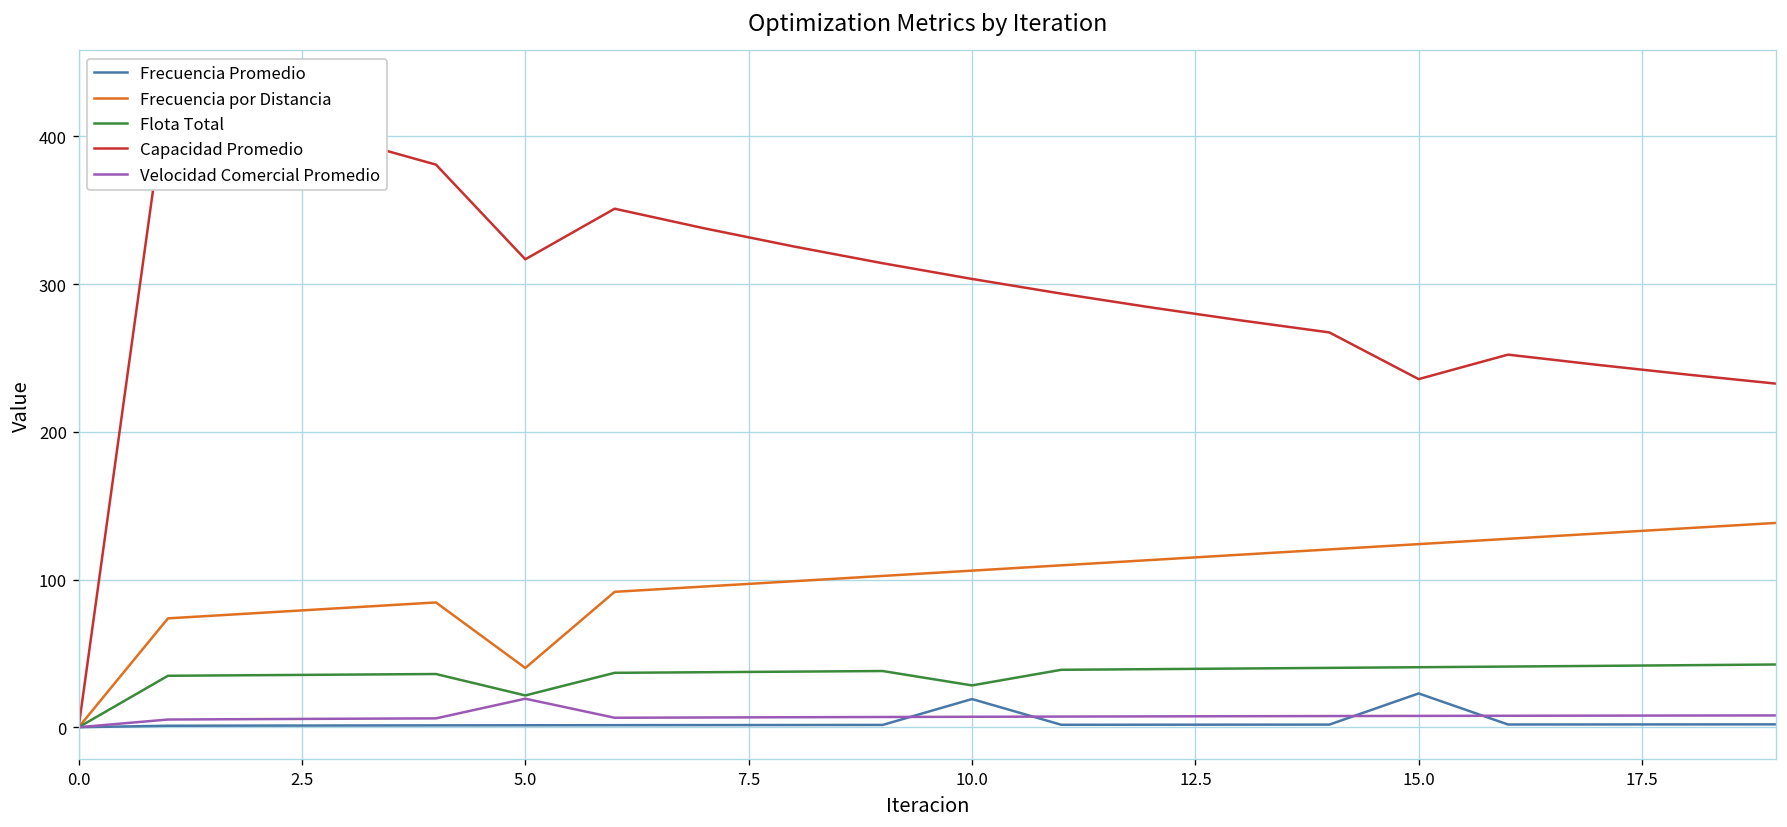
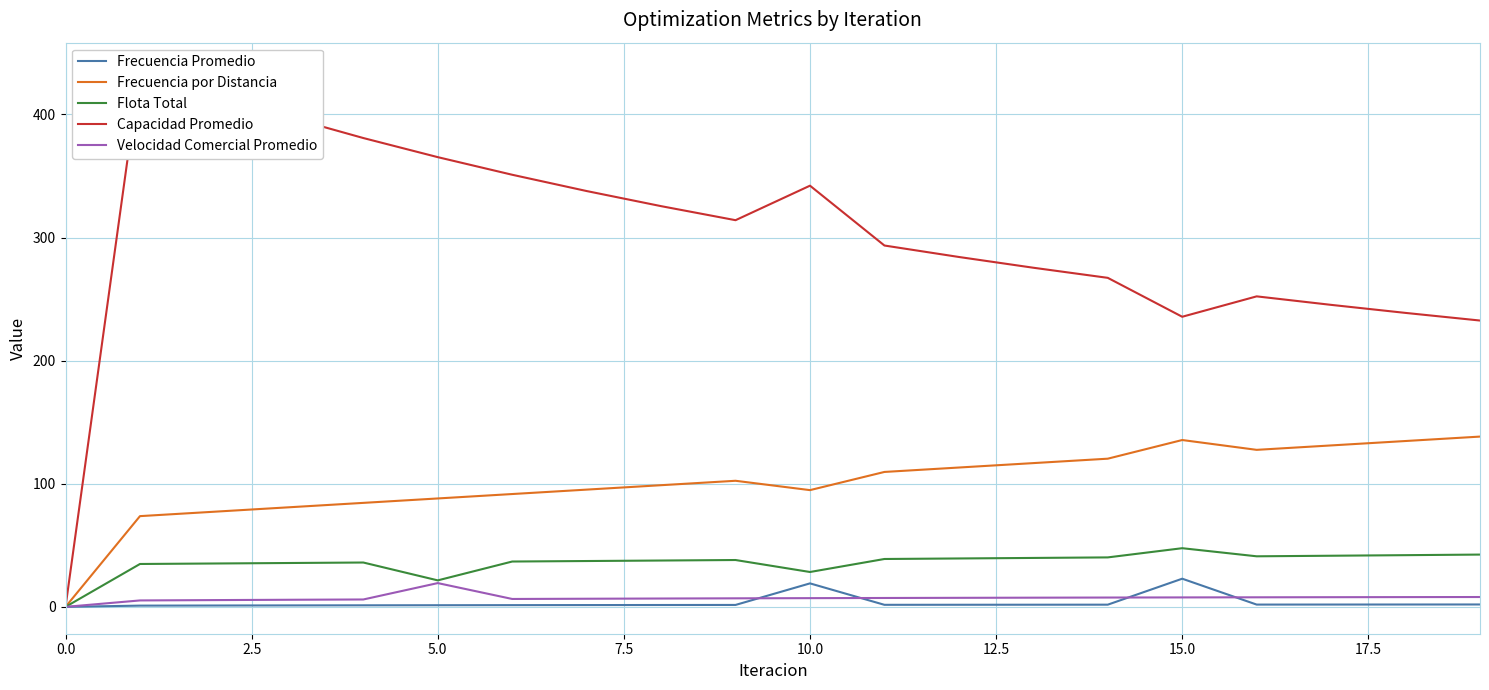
  {
    "Frecuencia Promedio": {
      "5.0": 1,
      "10.0": 19,
      "15.0": 23
    },
    "Frecuencia por Distancia": {
-     "5.0": 40,
-     "10.0": 106,
-     "15.0": 124
+     "5.0": 88,
+     "10.0": 95,
+     "15.0": 136
    },
    "Flota Total": {
      "5.0": 22,
      "10.0": 28,
-     "15.0": 41
+     "15.0": 48
    },
    "Capacidad Promedio": {
-     "5.0": 317,
-     "10.0": 303,
+     "5.0": 365,
+     "10.0": 342,
      "15.0": 236
    },
    "Velocidad Comercial Promedio": {
      "5.0": 19,
      "10.0": 7,
      "15.0": 8
    }
  }
